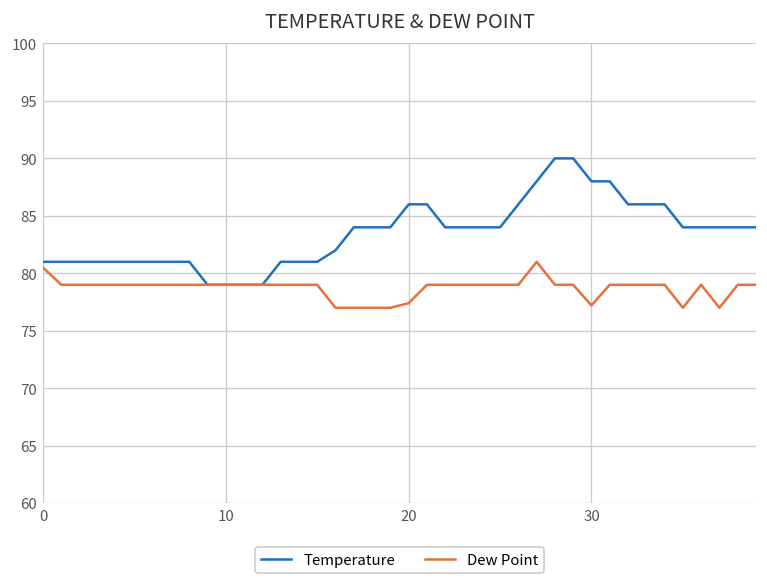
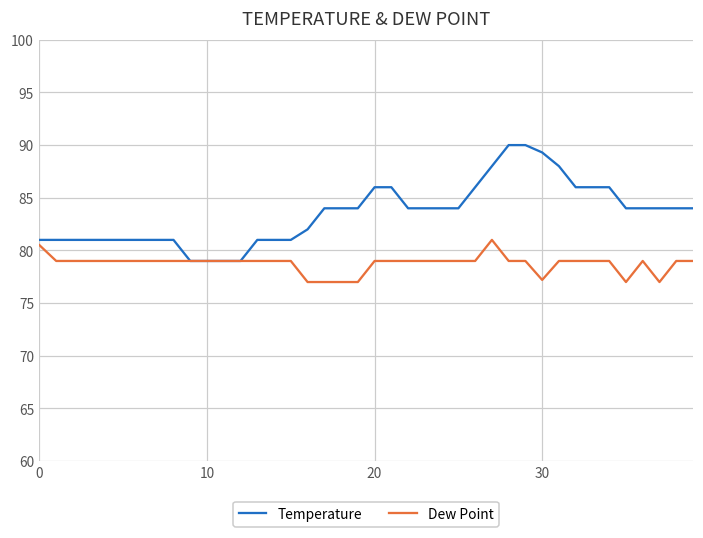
  {
    "Temperature": {
      "0": 81,
      "20": 86,
-     "30": 88
+     "30": 89
    },
    "Dew Point": {
      "0": 81,
-     "20": 77,
+     "20": 79,
      "30": 77
    }
  }
